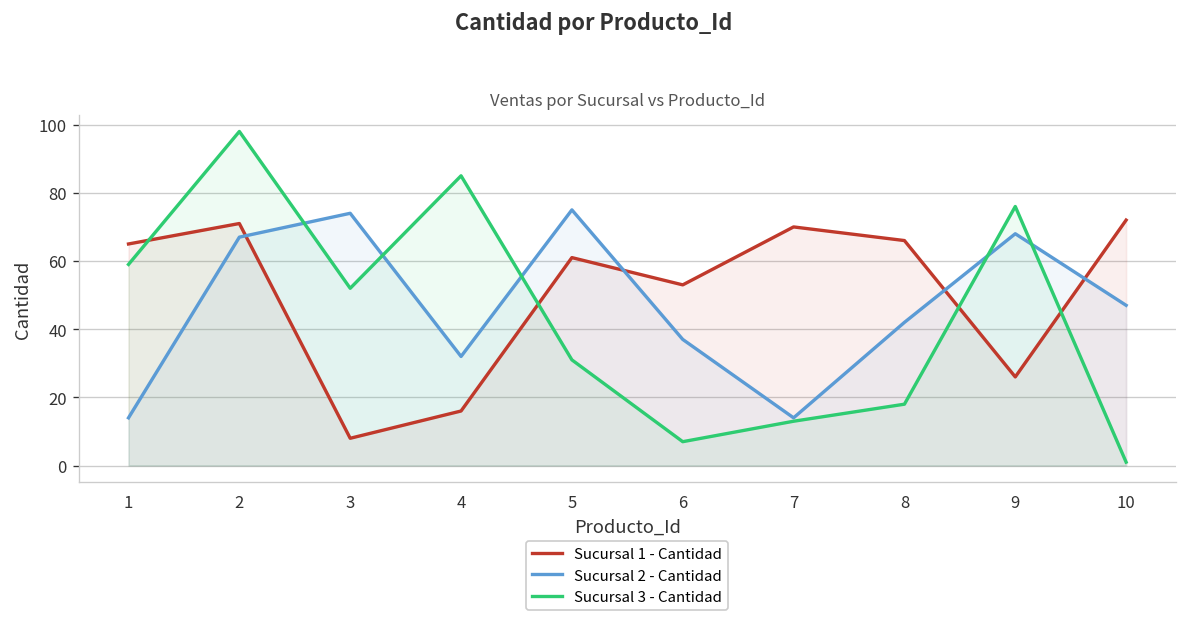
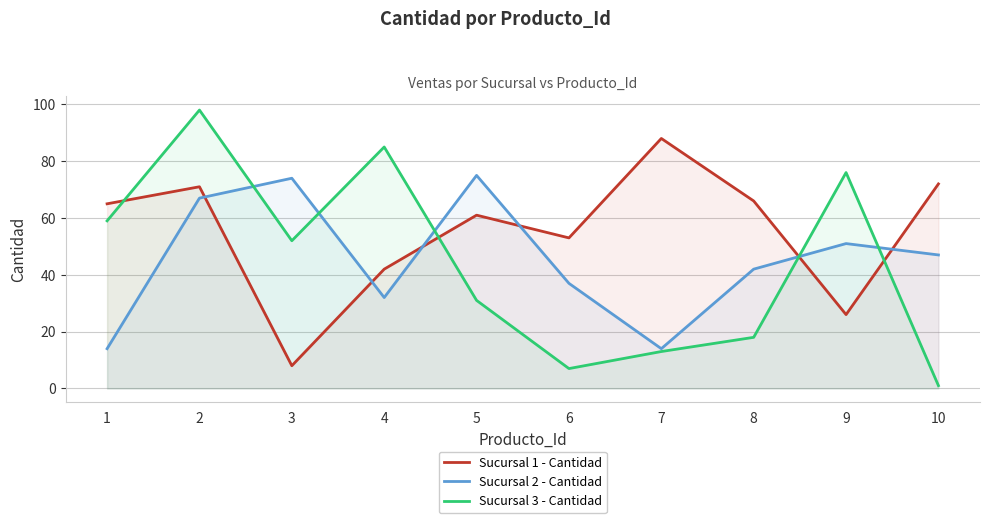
  {
    "Sucursal 1 - Cantidad": {
      "1": 65,
      "2": 71,
      "3": 8,
-     "4": 16,
+     "4": 42,
      "5": 61,
      "6": 53,
-     "7": 70,
+     "7": 88,
      "8": 66,
      "9": 26,
      "10": 72
    },
    "Sucursal 2 - Cantidad": {
      "1": 14,
      "2": 67,
      "3": 74,
      "4": 32,
      "5": 75,
      "6": 37,
      "7": 14,
      "8": 42,
-     "9": 68,
+     "9": 51,
      "10": 47
    },
    "Sucursal 3 - Cantidad": {
      "1": 59,
      "2": 98,
      "3": 52,
      "4": 85,
      "5": 31,
      "6": 7,
      "7": 13,
      "8": 18,
      "9": 76,
      "10": 1
    }
  }
